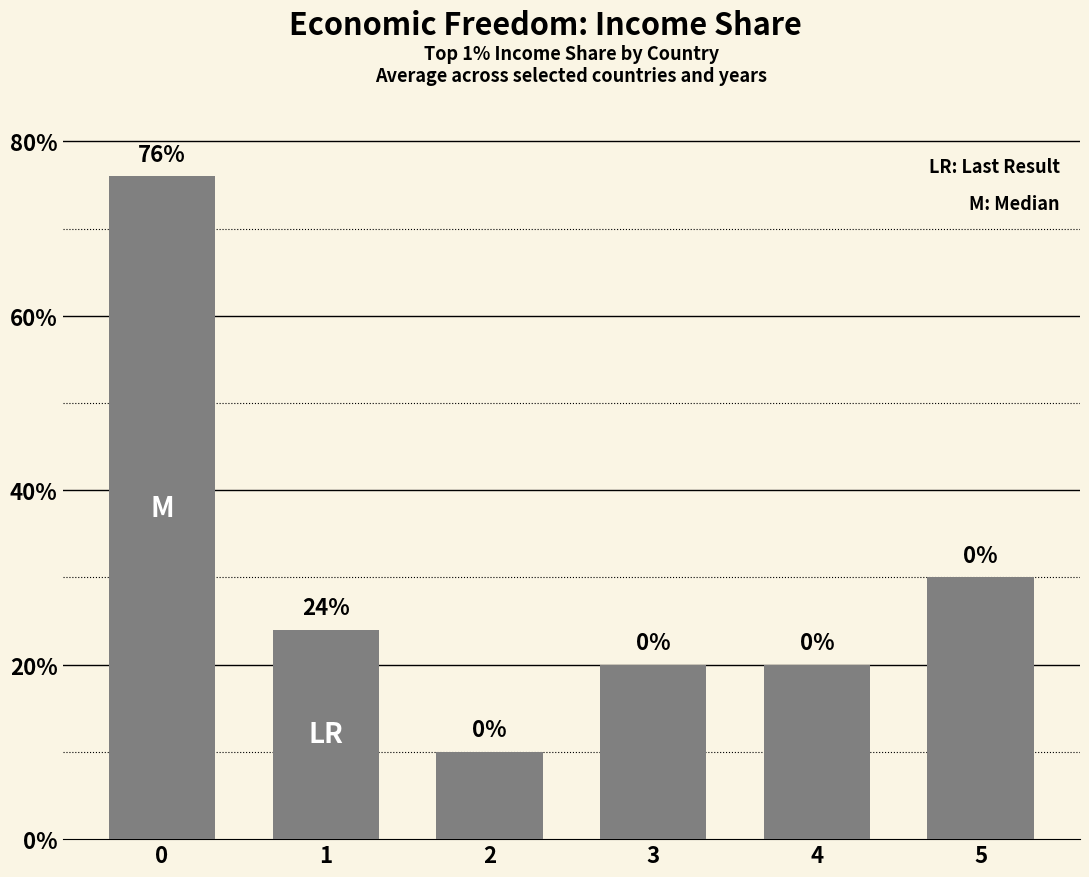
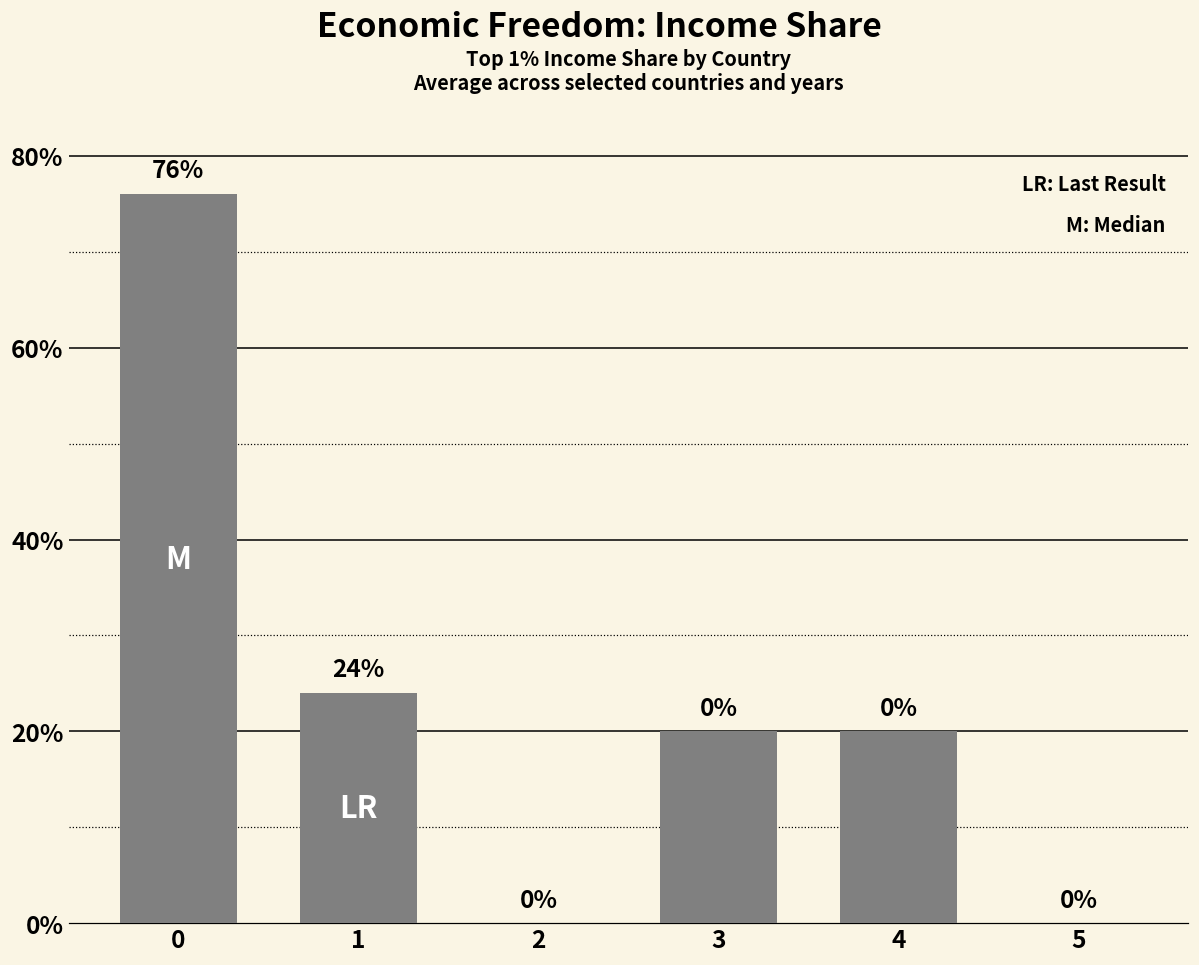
  {
-   "2": "10%",
-   "5": "30%"
+   "2": "0%",
+   "5": "0%"
  }
